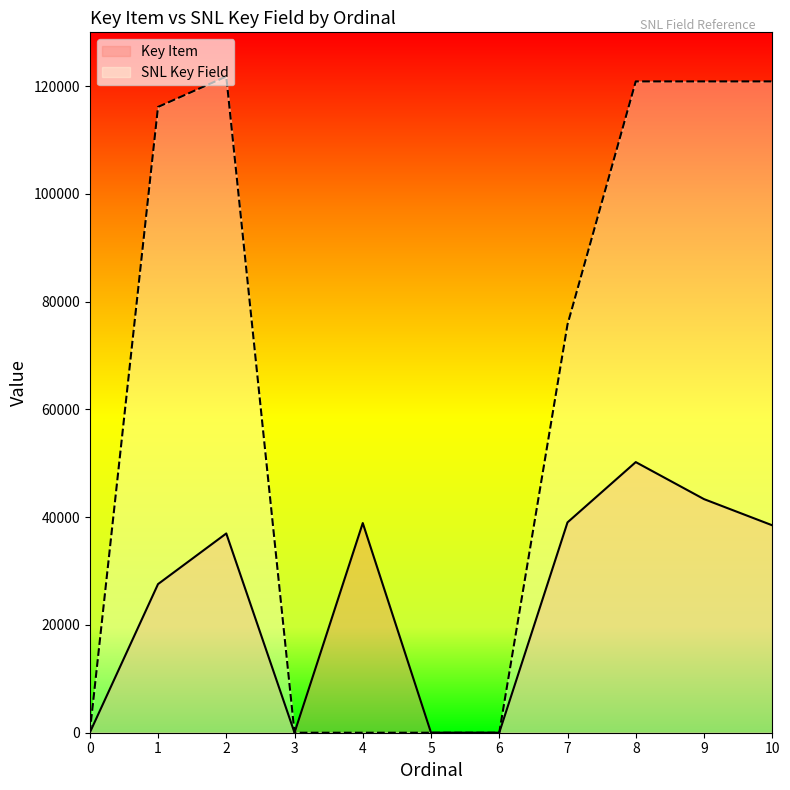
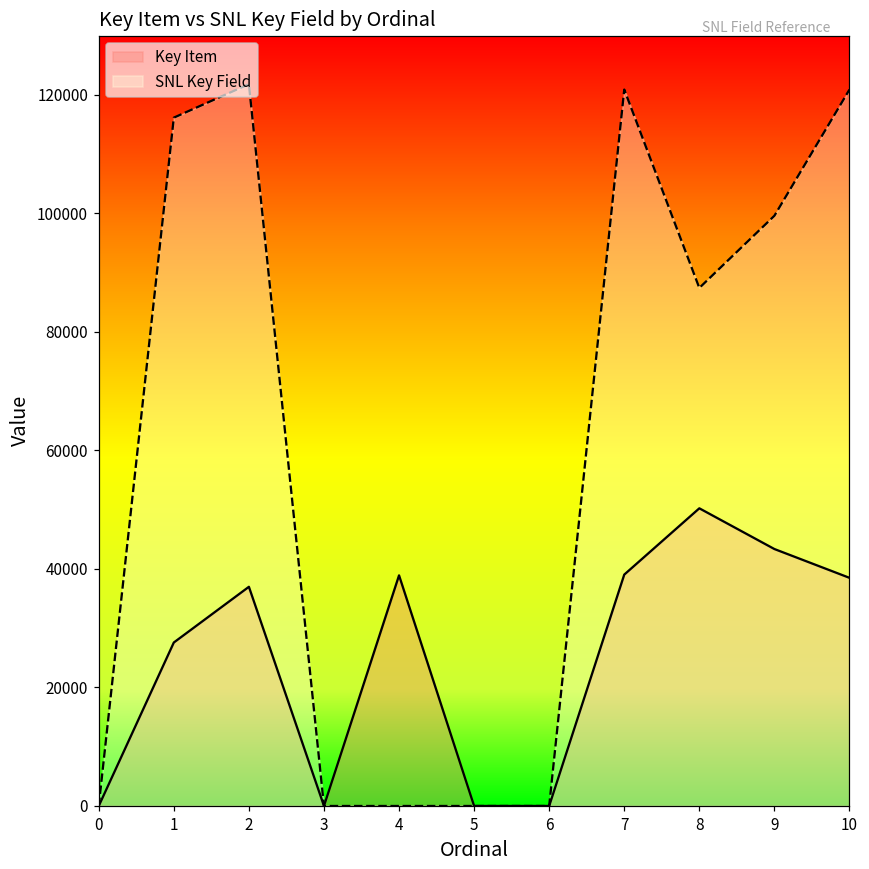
  {
    "Key Item": {
      "1": 28000,
      "2": 37000,
      "4": 39000,
      "7": 39000,
      "8": 50000,
      "9": 43000,
      "10": 39000
    },
    "SNL Key Field": {
      "1": 116000,
      "4": 0,
-     "7": 76000,
-     "8": 121000,
-     "9": 121000,
+     "7": 121000,
+     "8": 87000,
+     "9": 100000,
      "10": 121000
    }
  }
